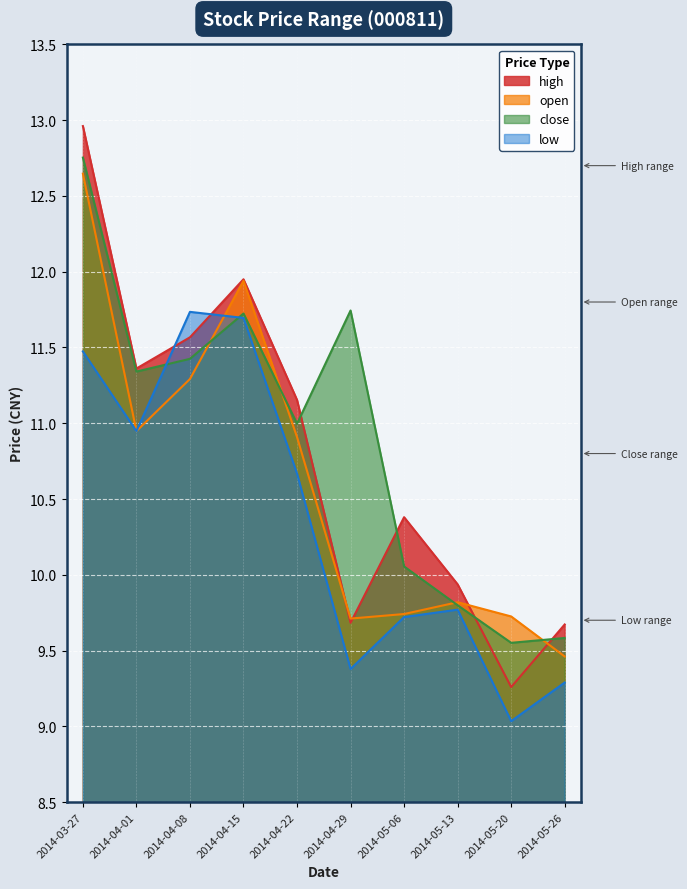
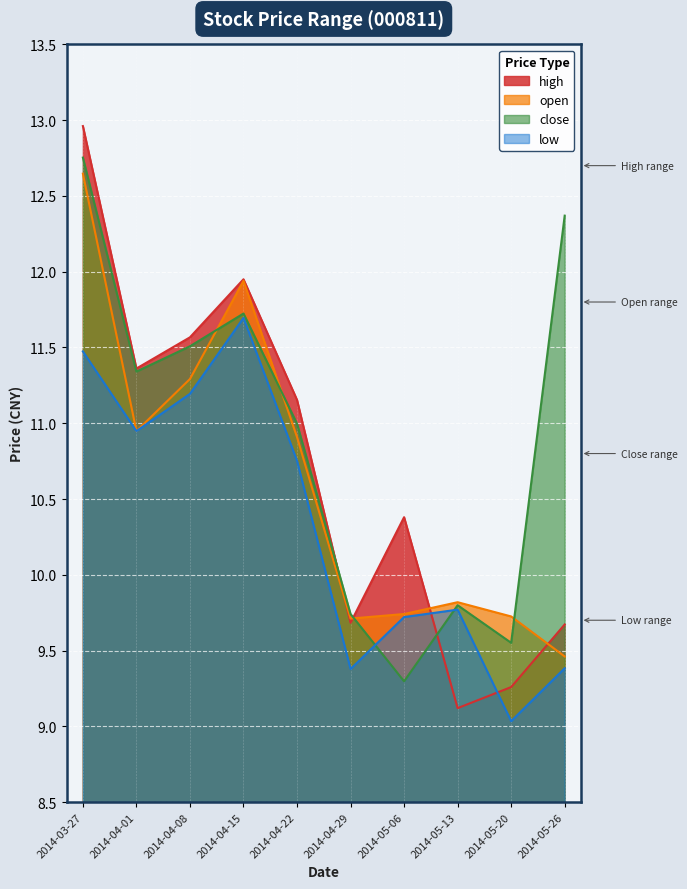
  {
    "high": {
      "2014-03-27": 12.96,
      "2014-04-01": 11.36,
      "2014-04-08": 11.57,
      "2014-04-22": 11.15,
      "2014-04-29": 9.68,
      "2014-05-06": 10.38,
-     "2014-05-13": 9.94,
+     "2014-05-13": 9.12,
      "2014-05-20": 9.26,
      "2014-05-26": 9.67
    },
    "open": {
      "2014-03-27": 12.65,
      "2014-04-08": 11.29,
      "2014-04-22": 10.91,
      "2014-04-29": 9.71,
      "2014-05-06": 9.74,
      "2014-05-13": 9.82,
      "2014-05-20": 9.73,
      "2014-05-26": 9.46
    },
    "close": {
      "2014-03-27": 12.75,
      "2014-04-01": 11.34,
-     "2014-04-08": 11.43,
+     "2014-04-08": 11.51,
      "2014-04-15": 11.72,
      "2014-04-22": 11.00,
-     "2014-04-29": 11.74,
-     "2014-05-06": 10.06,
+     "2014-04-29": 9.74,
+     "2014-05-06": 9.30,
      "2014-05-13": 9.80,
      "2014-05-20": 9.55,
-     "2014-05-26": 9.58
+     "2014-05-26": 12.37
    },
    "low": {
      "2014-03-27": 11.47,
-     "2014-04-08": 11.74,
+     "2014-04-08": 11.19,
      "2014-04-15": 11.70,
-     "2014-04-22": 10.67,
+     "2014-04-22": 10.75,
      "2014-04-29": 9.38,
      "2014-05-06": 9.72,
      "2014-05-13": 9.77,
      "2014-05-20": 9.03,
-     "2014-05-26": 9.29
+     "2014-05-26": 9.38
    }
  }
